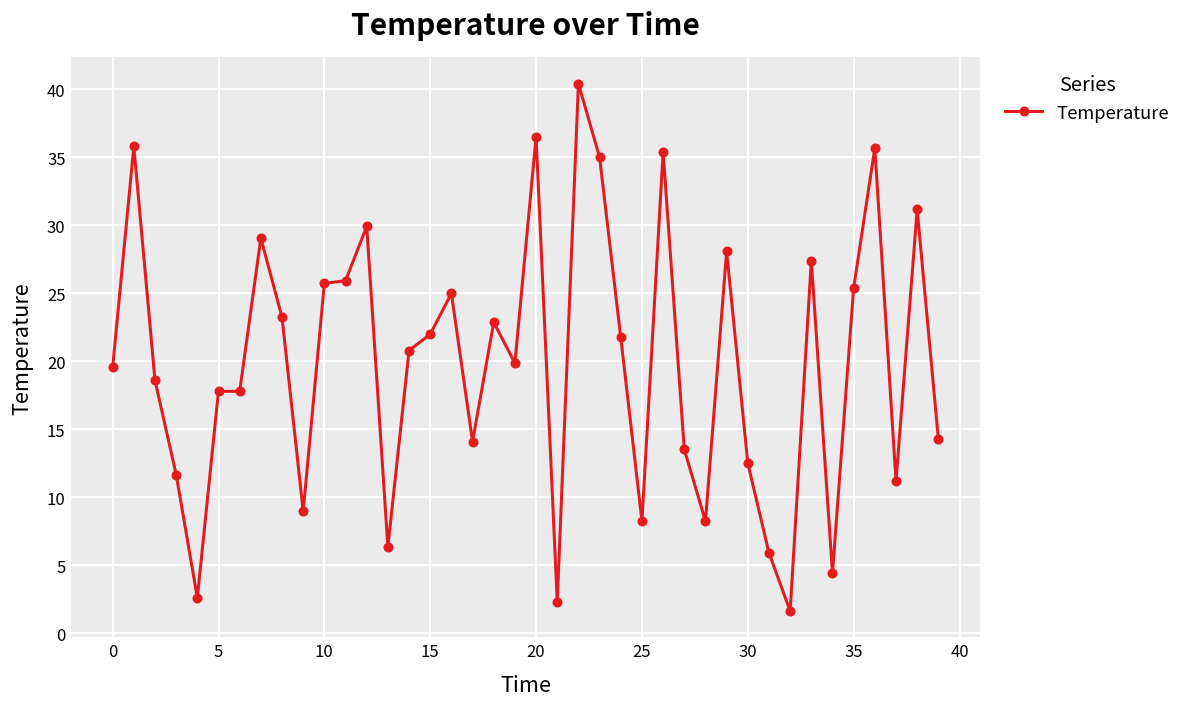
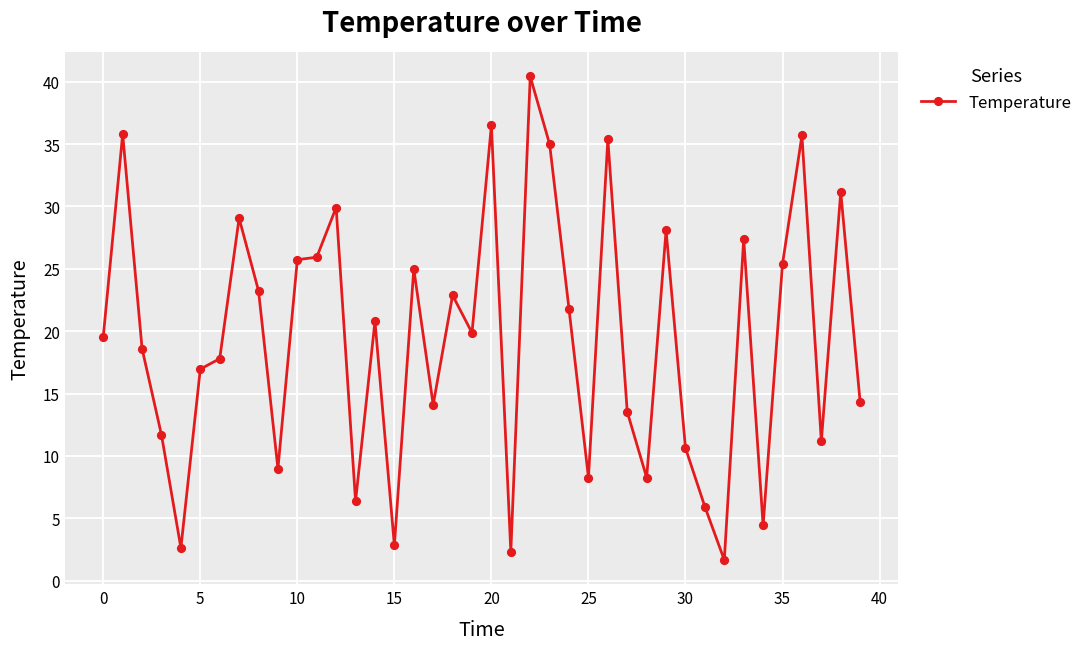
  {
    "0": 19.6,
-   "5": 17.8,
+   "5": 17.0,
    "10": 25.7,
-   "15": 22.0,
+   "15": 2.8,
    "20": 36.5,
    "25": 8.3,
-   "30": 12.5,
+   "30": 10.6,
    "35": 25.4
  }
